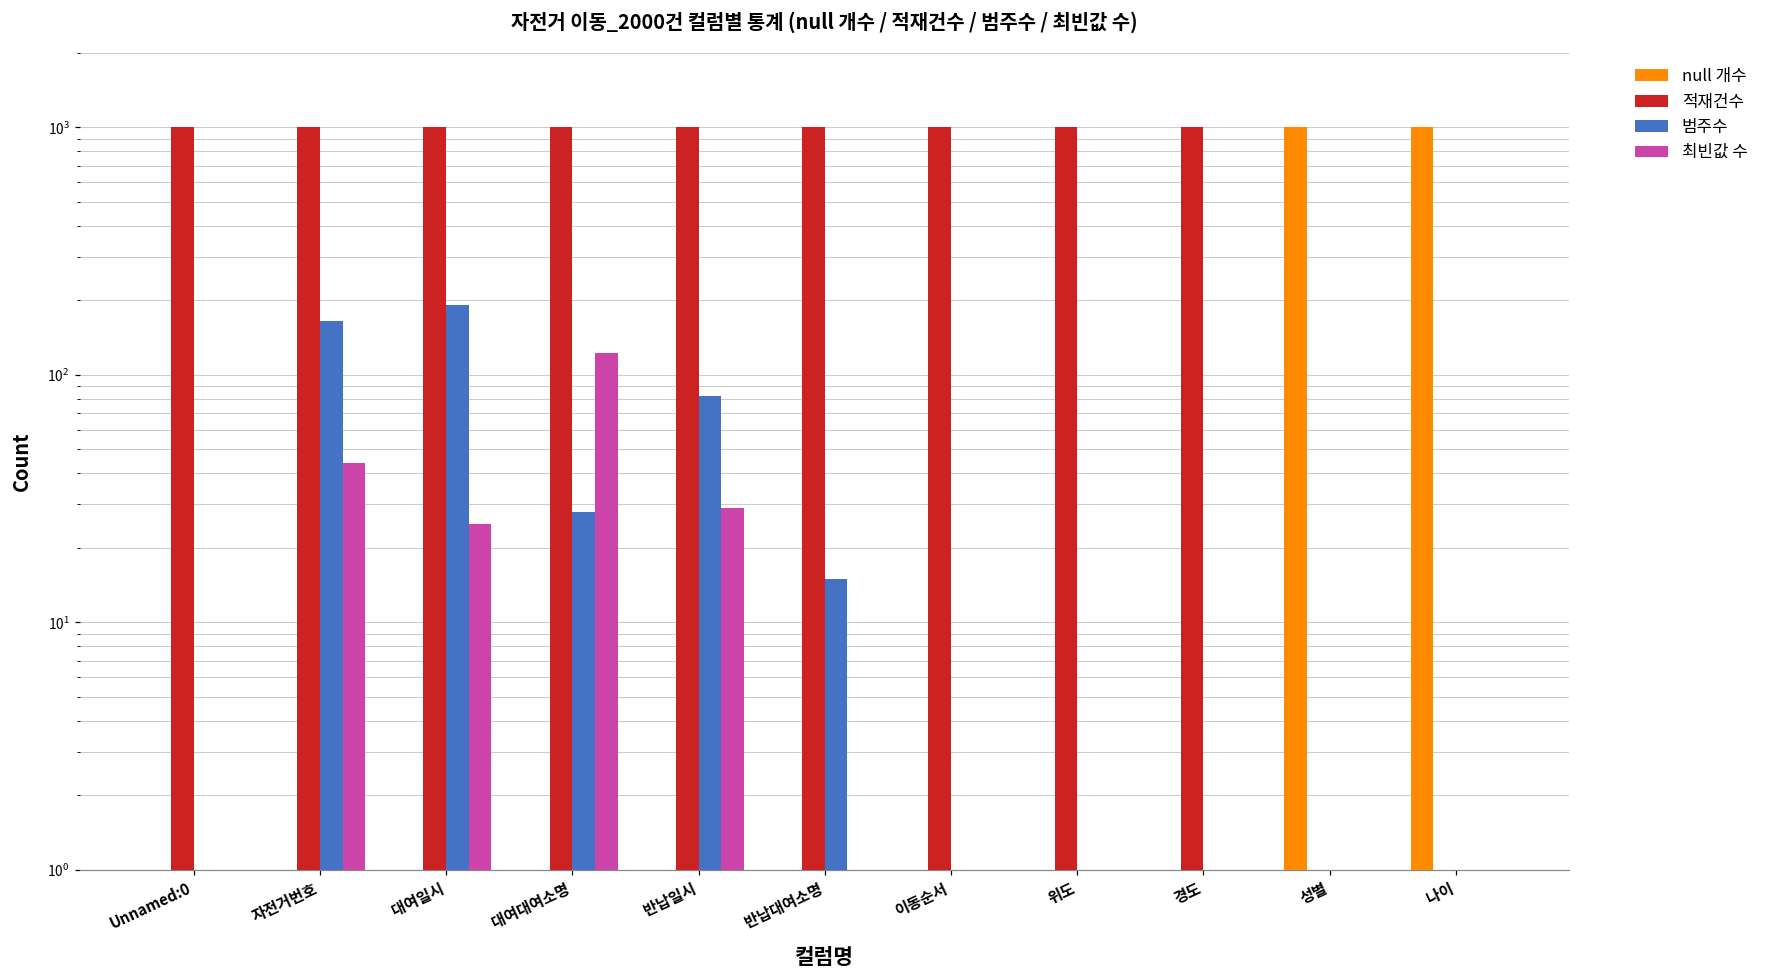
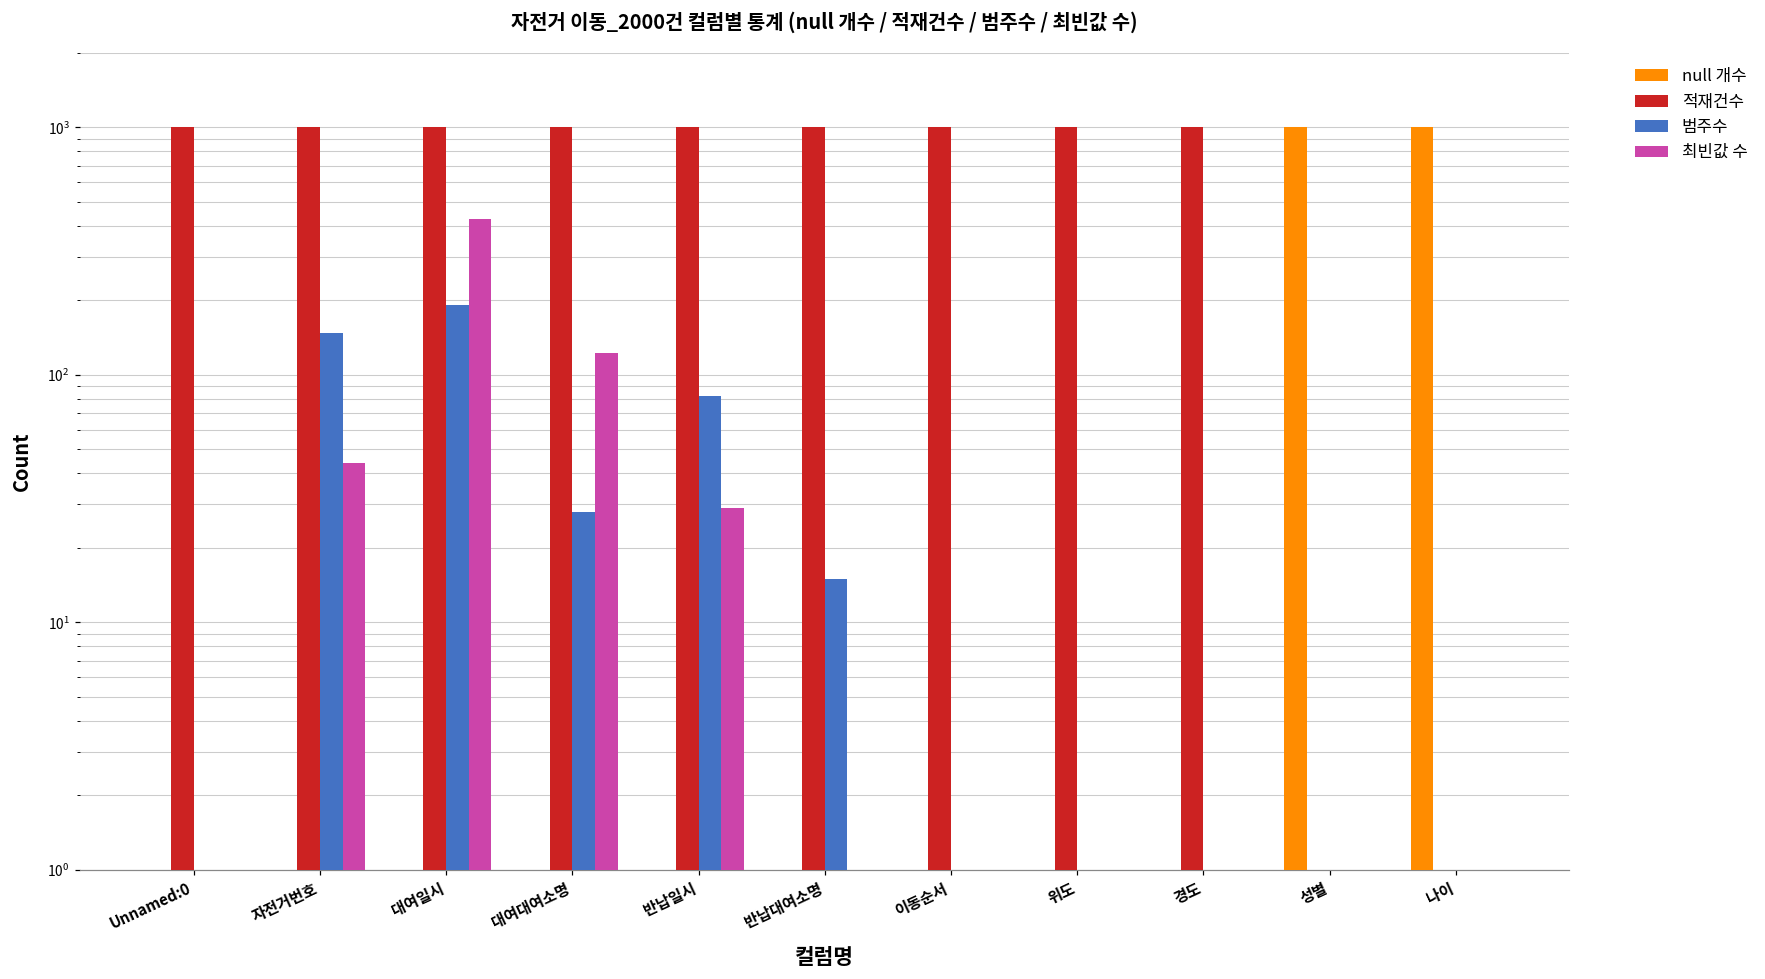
  {
    "null 개수": {
      "성별": 1000,
      "나이": 1000
    },
    "적재건수": {
      "Unnamed:0": 1000,
      "자전거번호": 1000,
      "대여일시": 1000,
      "대여대여소명": 1000,
      "반납일시": 1000,
      "반납대여소명": 1000,
      "이동순서": 1000,
      "위도": 1000,
      "경도": 1000
    },
    "범주수": {
-     "자전거번호": 170,
+     "자전거번호": 150,
      "대여일시": 190,
      "대여대여소명": 28,
      "반납일시": 82,
      "반납대여소명": 15
    },
    "최빈값 수": {
      "자전거번호": 44,
-     "대여일시": 25,
+     "대여일시": 430,
      "대여대여소명": 120,
      "반납일시": 29,
      "반납대여소명": 1
    }
  }
